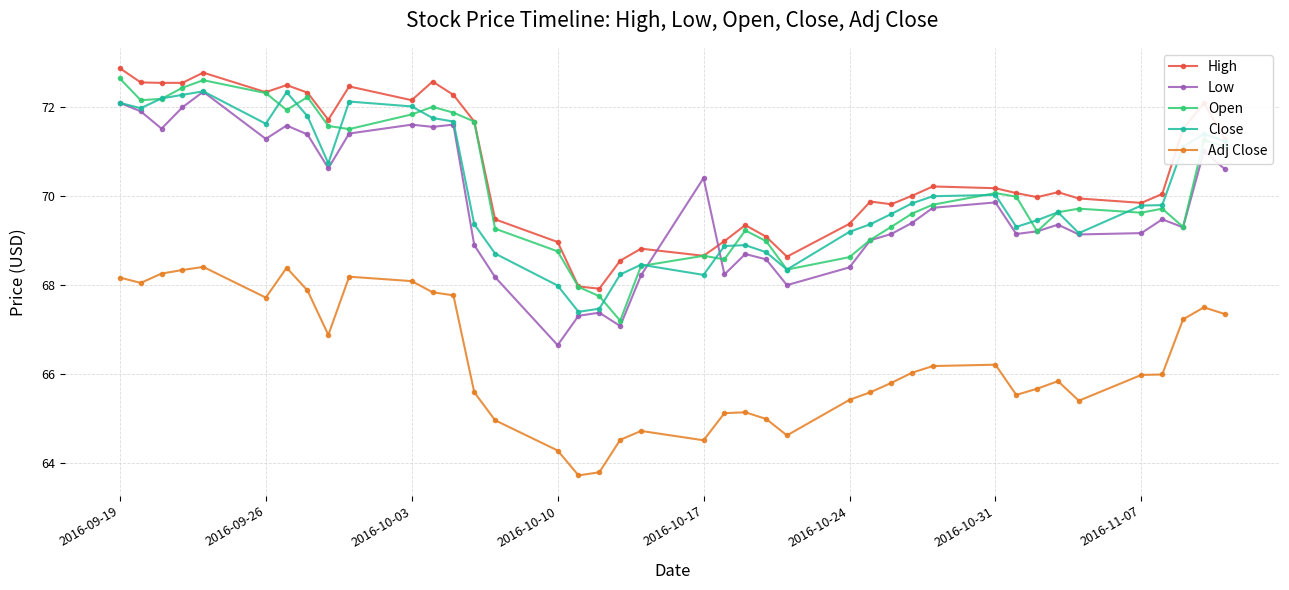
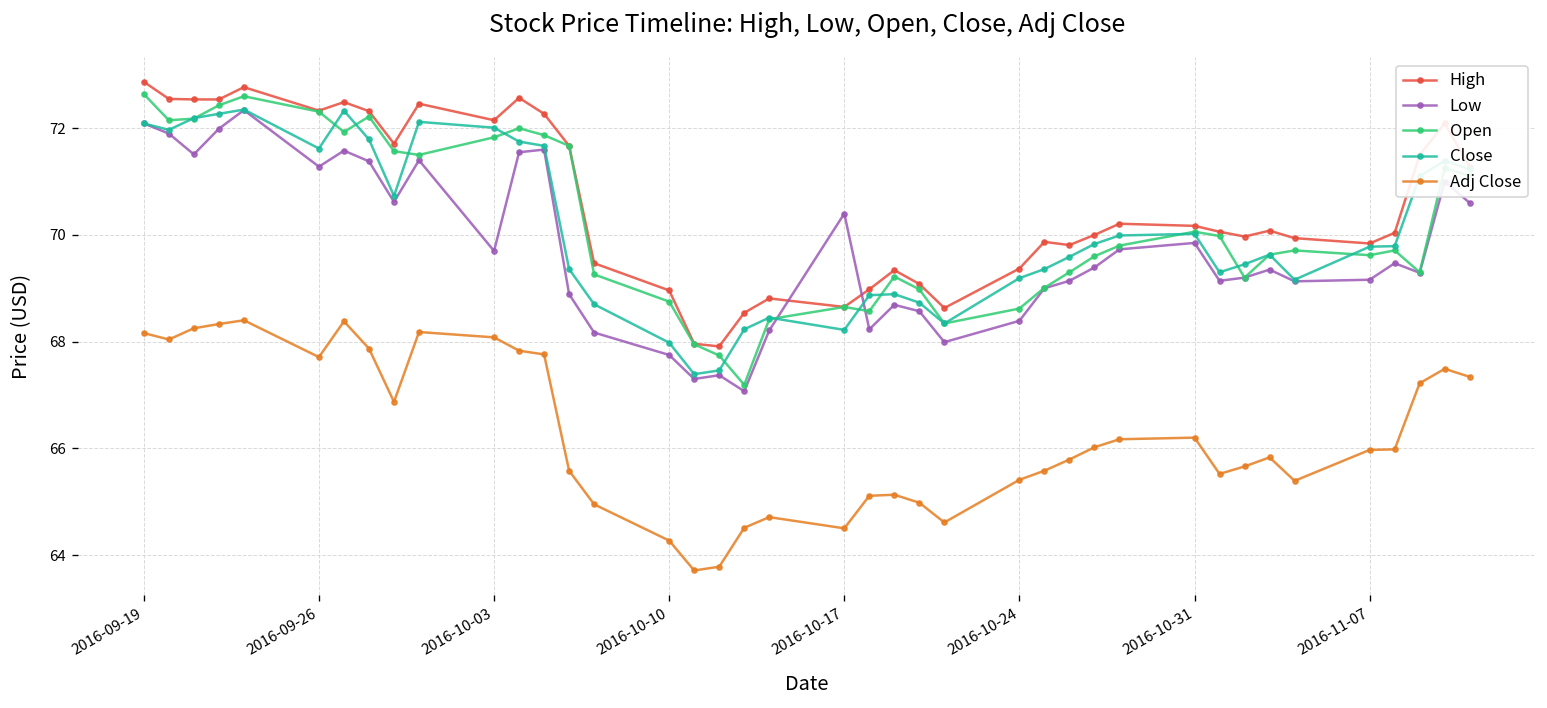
  {
    "Low": {
      "2016-09-26": 71.3,
-     "2016-10-03": 71.6,
-     "2016-10-10": 66.6,
+     "2016-10-03": 69.7,
+     "2016-10-10": 67.8,
      "2016-10-17": 70.4,
      "2016-10-24": 68.4,
      "2016-10-31": 69.9,
      "2016-11-07": 69.2
    }
  }
